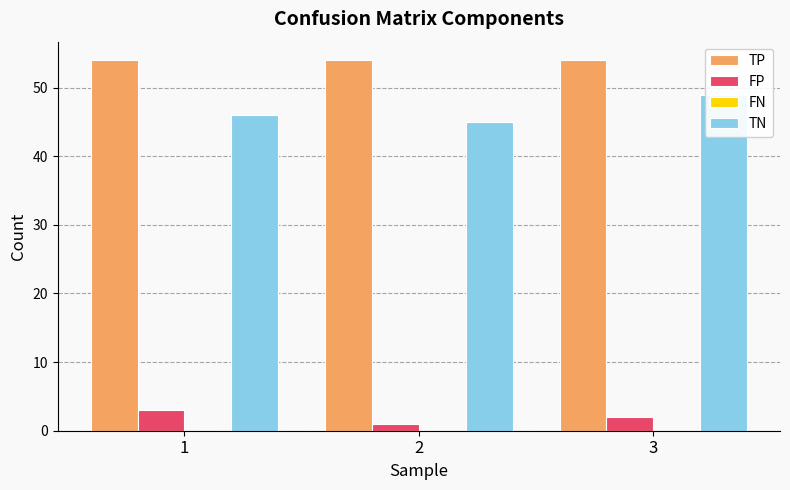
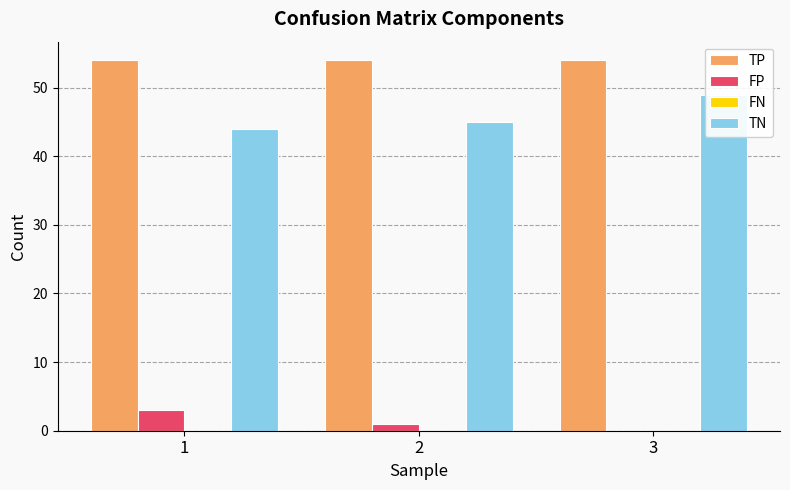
  {
    "TP": {
      "1": 54,
      "2": 54,
      "3": 54
    },
    "FP": {
      "1": 3,
      "2": 1,
-     "3": 2
+     "3": 0
    },
    "FN": {
      "1": 0,
      "2": 0,
      "3": 0
    },
    "TN": {
-     "1": 46,
+     "1": 44,
      "2": 45
    }
  }
